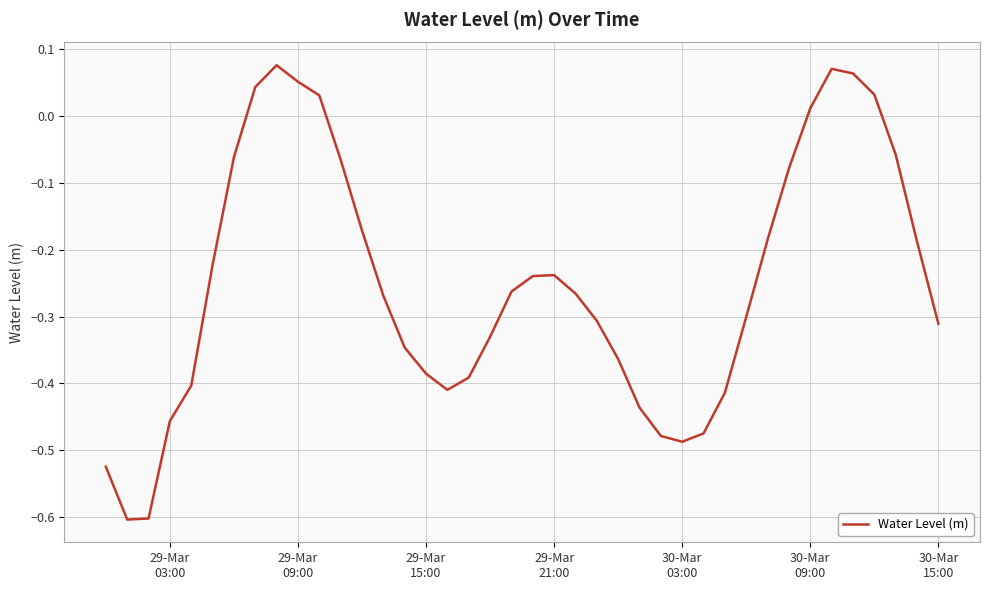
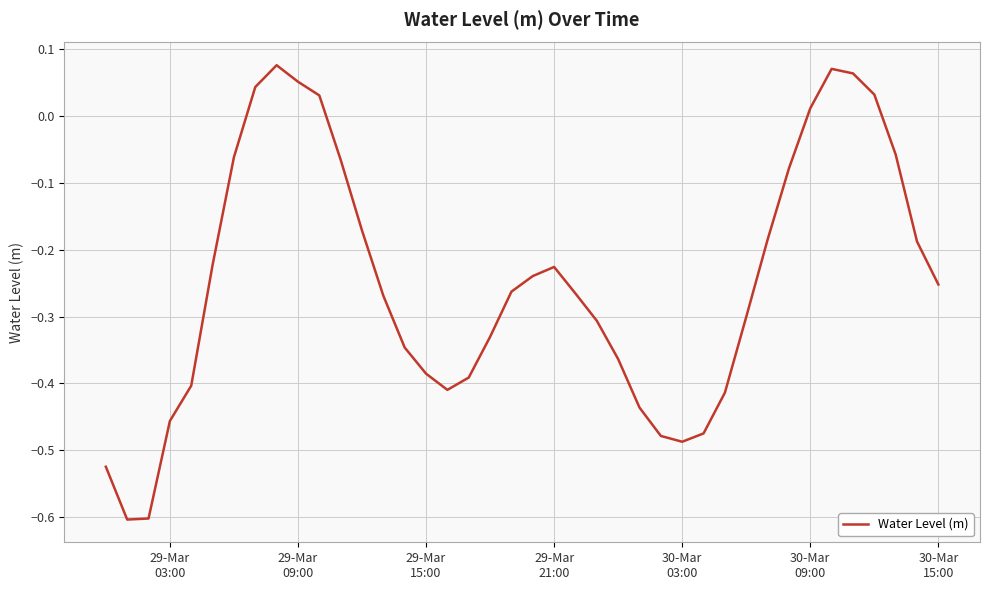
  {
    "29-Mar 03:00": -0.46,
    "29-Mar 09:00": 0.05,
    "29-Mar 15:00": -0.39,
-   "29-Mar 21:00": -0.24,
+   "29-Mar 21:00": -0.23,
    "30-Mar 03:00": -0.49,
    "30-Mar 09:00": 0.01,
-   "30-Mar 15:00": -0.31
+   "30-Mar 15:00": -0.25
  }
